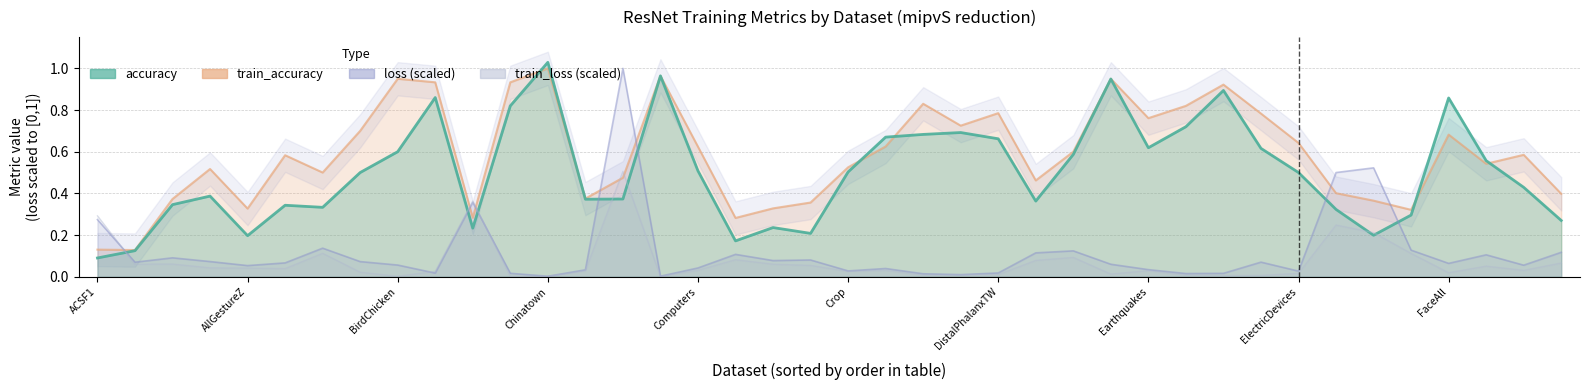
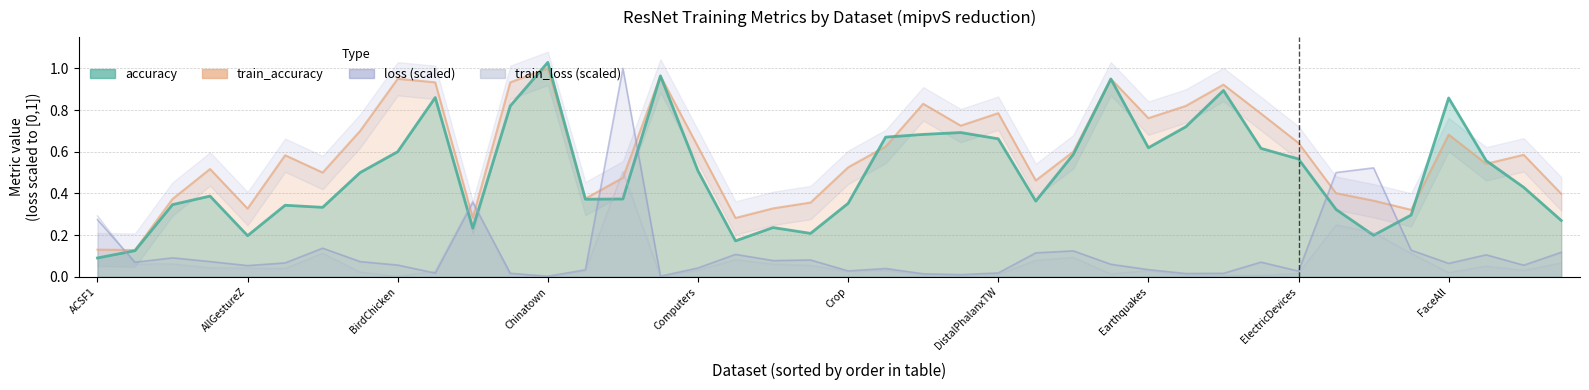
  {
    "accuracy": {
      "ACSF1": 0.09,
      "AllGestureZ": 0.20,
      "BirdChicken": 0.60,
      "Chinatown": 1.03,
      "Computers": 0.51,
-     "Crop": 0.50,
+     "Crop": 0.35,
      "DistalPhalanxTW": 0.66,
      "Earthquakes": 0.62,
-     "ElectricDevices": 0.50,
+     "ElectricDevices": 0.57,
      "FaceAll": 0.86
    }
  }
